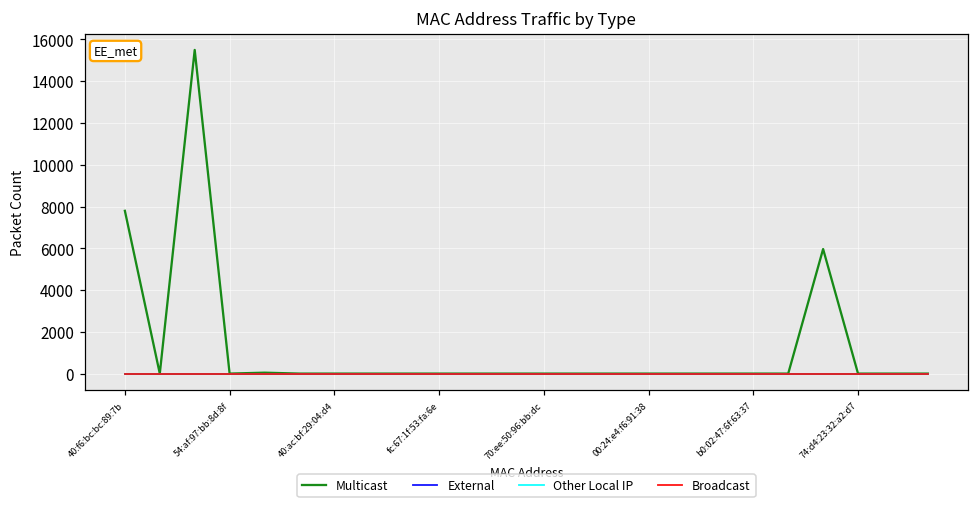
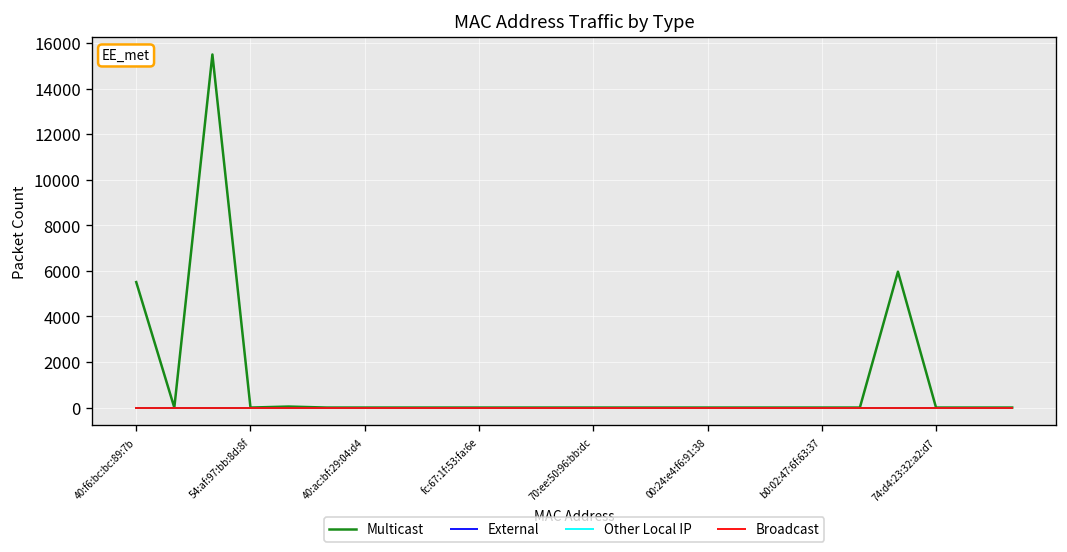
  {
    "Multicast": {
-     "40:f6:bc:bc:89:7b": 7800
+     "40:f6:bc:bc:89:7b": 5500
    },
    "Broadcast": {
      "40:f6:bc:bc:89:7b": 0
    }
  }
